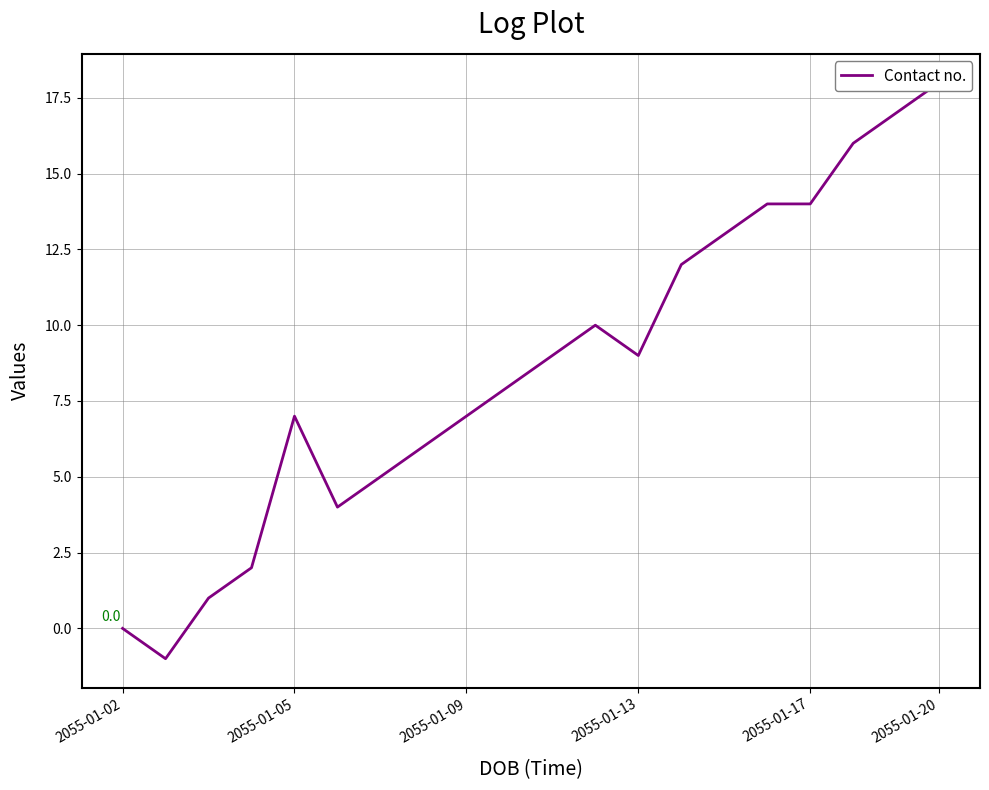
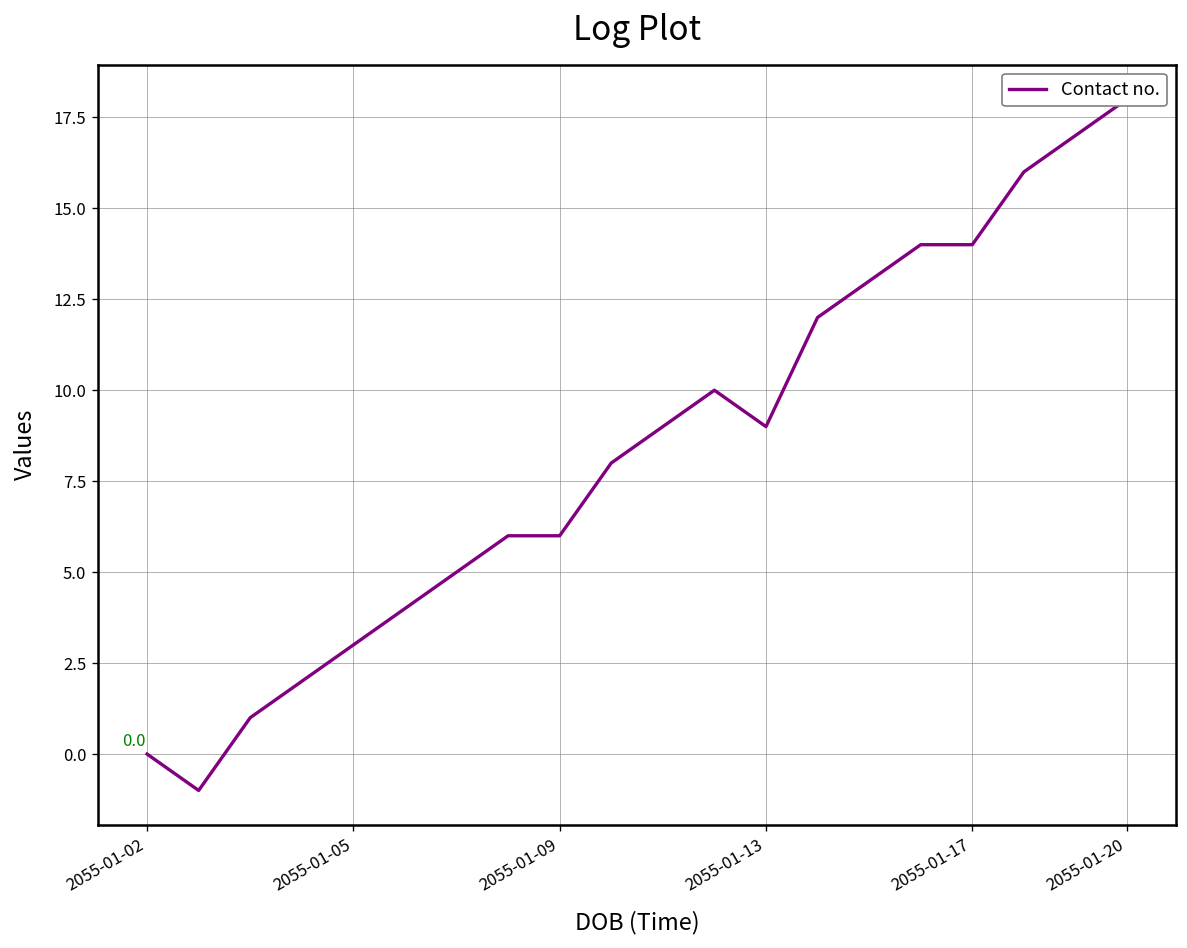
  {
-   "2055-01-05": 7.0,
-   "2055-01-09": 7.0,
+   "2055-01-05": 3.0,
+   "2055-01-09": 6.0,
    "2055-01-13": 9.0,
    "2055-01-17": 14.0
  }
